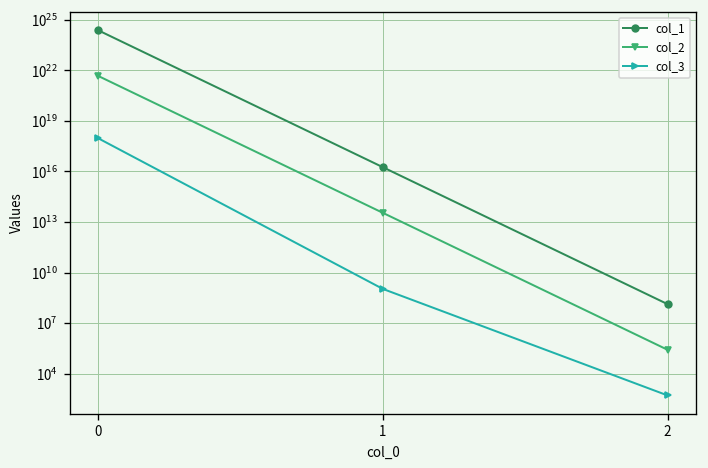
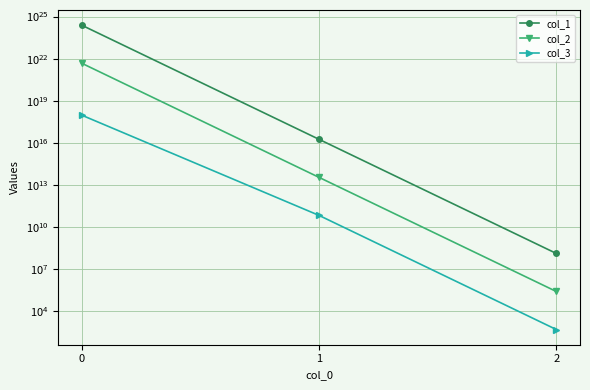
  {
    "col_3": {
      "0": 1000000000000000000,
-     "1": 1000000000,
+     "1": 100000000000,
      "2": 500
    }
  }
